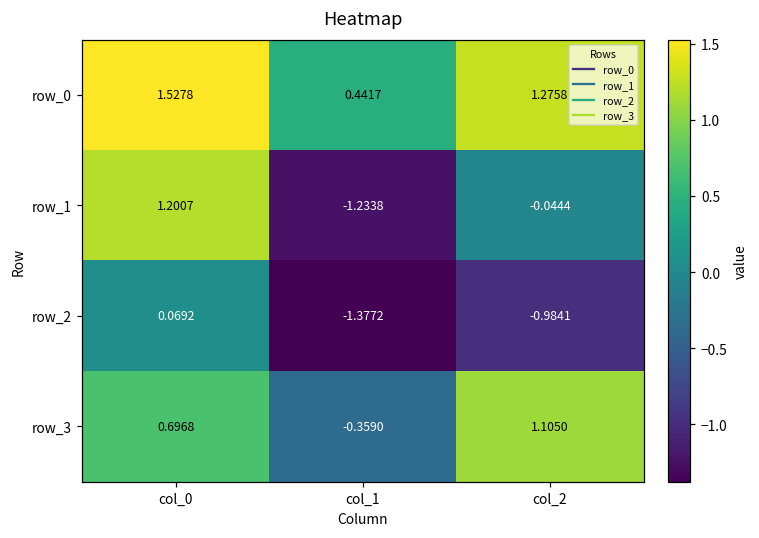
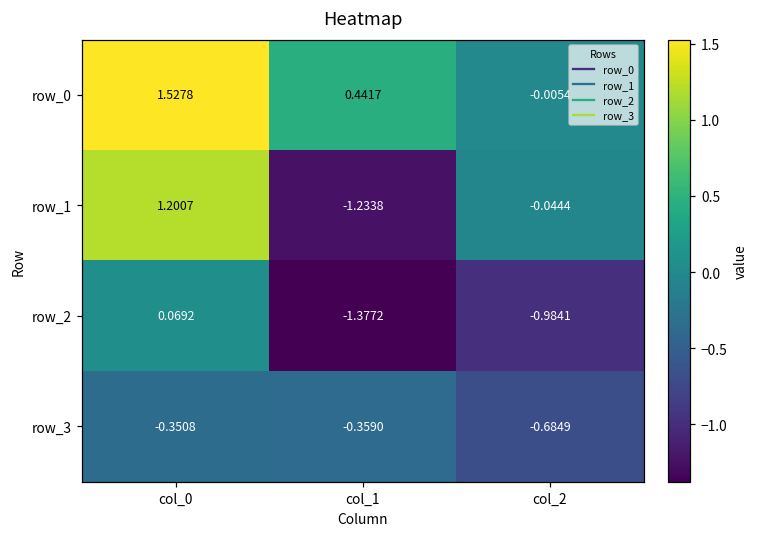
  {
    "row_0": {
      "col_0": 1.5278,
      "col_1": 0.4417,
-     "col_2": 1.2758
+     "col_2": -0.0054
    },
    "row_1": {
      "col_0": 1.2007,
      "col_1": -1.2338,
      "col_2": -0.0444
    },
    "row_2": {
      "col_0": 0.0692,
      "col_1": -1.3772,
      "col_2": -0.9841
    },
    "row_3": {
-     "col_0": 0.6968,
+     "col_0": -0.3508,
      "col_1": -0.3590,
-     "col_2": 1.1050
+     "col_2": -0.6849
    }
  }
